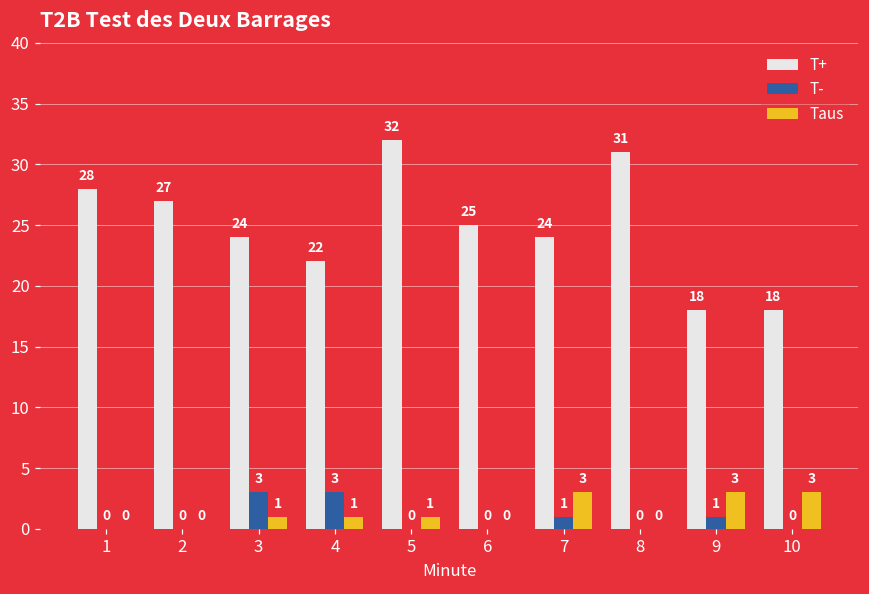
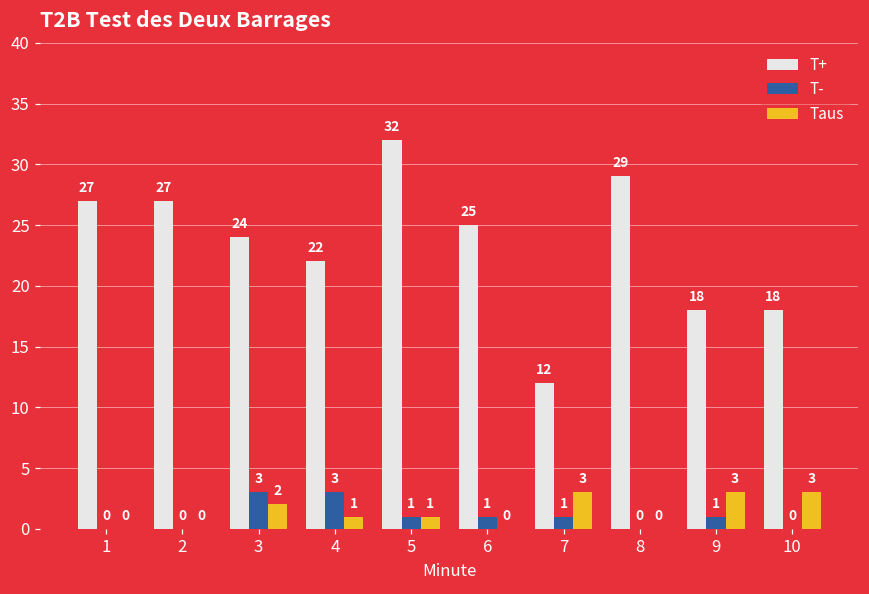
  {
    "T+": {
-     "1": 28,
+     "1": 27,
      "2": 27,
      "3": 24,
      "4": 22,
      "5": 32,
      "6": 25,
-     "7": 24,
-     "8": 31,
+     "7": 12,
+     "8": 29,
      "9": 18,
      "10": 18
    },
    "T-": {
      "1": 0,
      "2": 0,
      "3": 3,
      "4": 3,
-     "5": 0,
-     "6": 0,
+     "5": 1,
+     "6": 1,
      "7": 1,
      "8": 0,
      "9": 1,
      "10": 0
    },
    "Taus": {
      "1": 0,
      "2": 0,
-     "3": 1,
+     "3": 2,
      "4": 1,
      "5": 1,
      "6": 0,
      "7": 3,
      "8": 0,
      "9": 3,
      "10": 3
    }
  }
